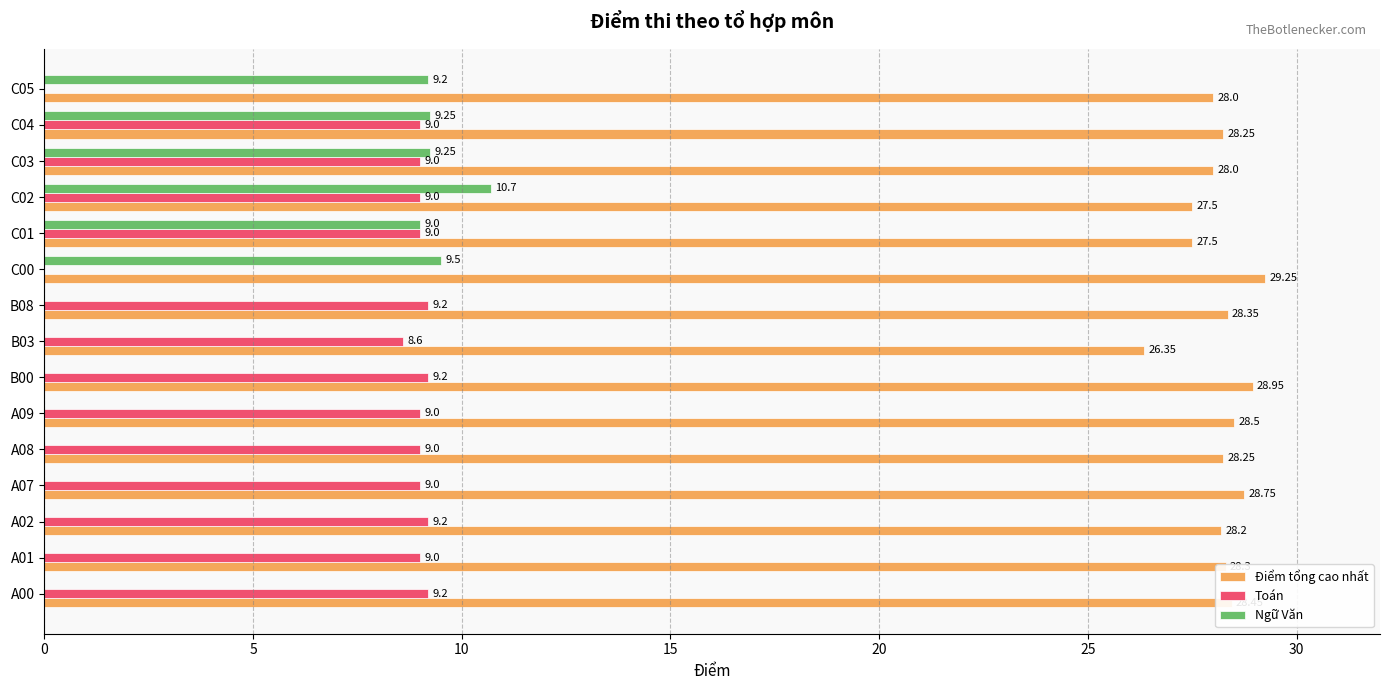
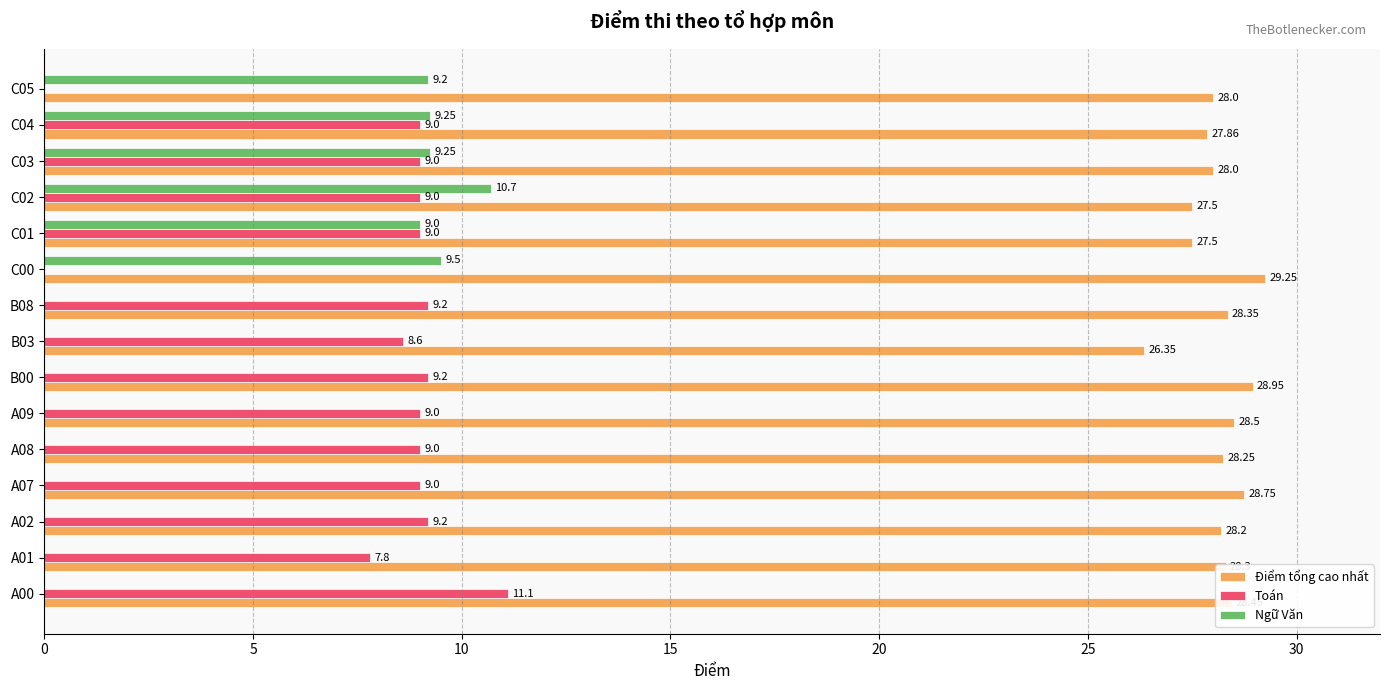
  {
    "Điểm tổng cao nhất": {
      "C05": 28.0,
-     "C04": 28.25,
+     "C04": 27.86,
      "C03": 28.0,
      "C02": 27.5,
      "C01": 27.5,
      "C00": 29.25,
      "B08": 28.35,
      "B03": 26.35,
      "B00": 28.95,
      "A09": 28.5,
      "A08": 28.25,
      "A07": 28.75,
      "A02": 28.2
    },
    "Toán": {
      "C04": 9.0,
      "C03": 9.0,
      "C02": 9.0,
      "C01": 9.0,
      "B08": 9.2,
      "B03": 8.6,
      "B00": 9.2,
      "A09": 9.0,
      "A08": 9.0,
      "A07": 9.0,
      "A02": 9.2,
-     "A01": 9.0,
-     "A00": 9.2
+     "A01": 7.8,
+     "A00": 11.1
    },
    "Ngữ Văn": {
      "C05": 9.2,
      "C04": 9.25,
      "C03": 9.25,
      "C02": 10.7,
      "C01": 9.0,
      "C00": 9.5
    }
  }
